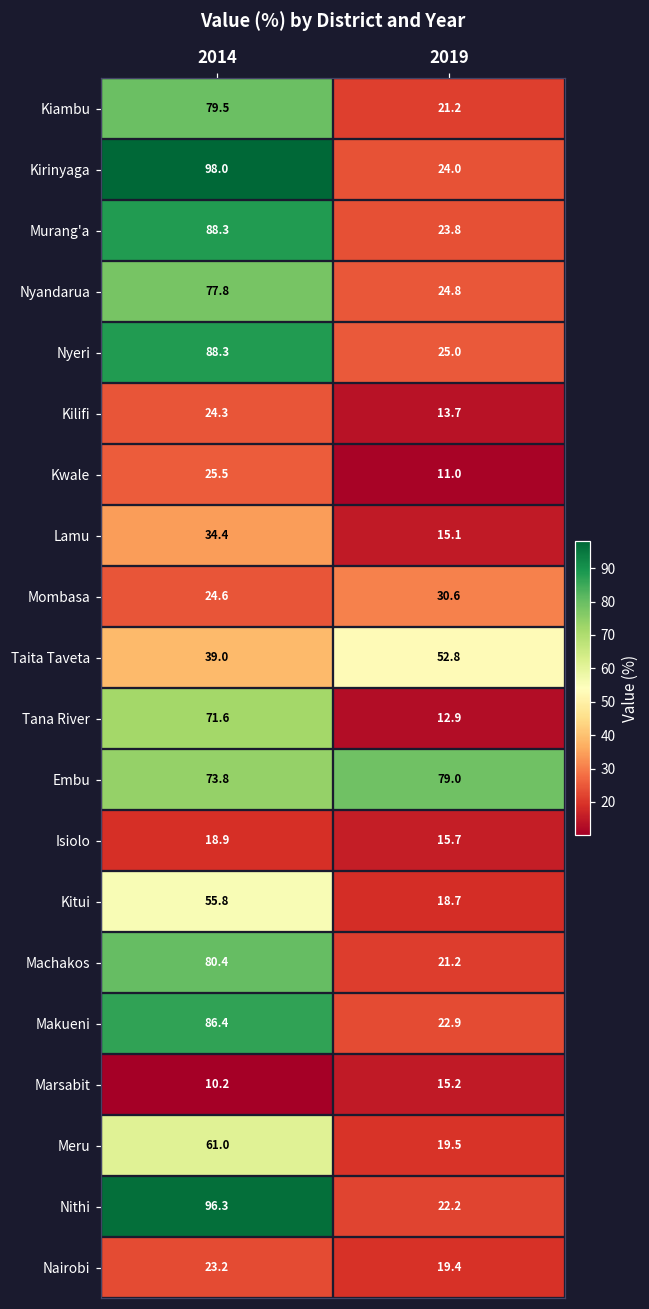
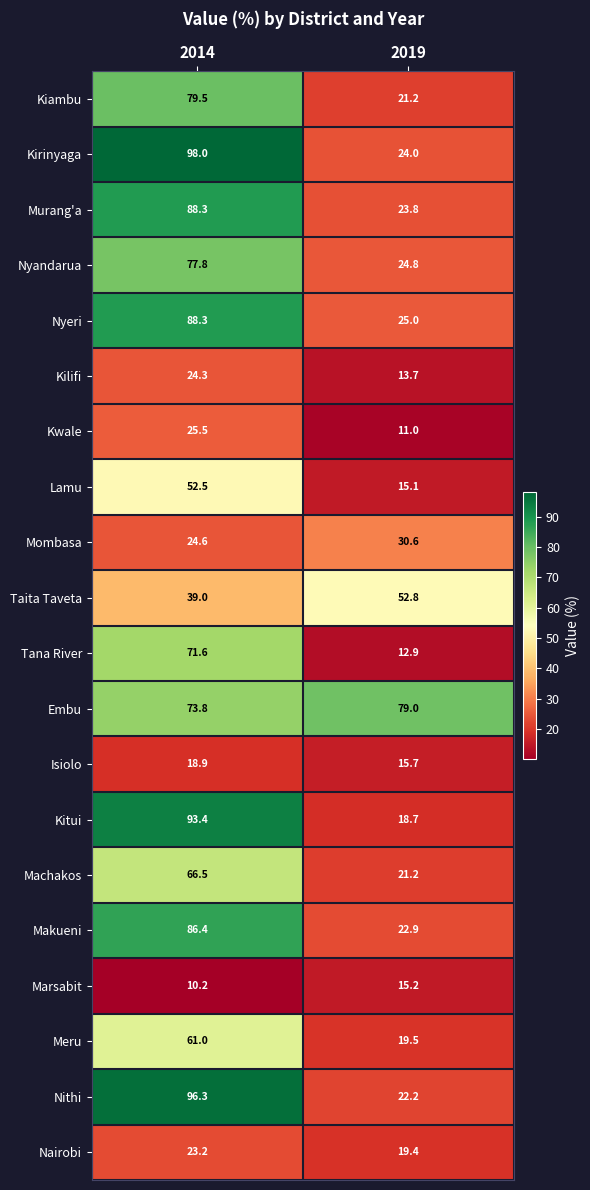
  {
    "Kiambu": {
      "2014": 79.5,
      "2019": 21.2
    },
    "Kirinyaga": {
      "2014": 98.0,
      "2019": 24.0
    },
    "Murang'a": {
      "2014": 88.3,
      "2019": 23.8
    },
    "Nyandarua": {
      "2014": 77.8,
      "2019": 24.8
    },
    "Nyeri": {
      "2014": 88.3,
      "2019": 25.0
    },
    "Kilifi": {
      "2014": 24.3,
      "2019": 13.7
    },
    "Kwale": {
      "2014": 25.5,
      "2019": 11.0
    },
    "Lamu": {
-     "2014": 34.4,
+     "2014": 52.5,
      "2019": 15.1
    },
    "Mombasa": {
      "2014": 24.6,
      "2019": 30.6
    },
    "Taita Taveta": {
      "2014": 39.0,
      "2019": 52.8
    },
    "Tana River": {
      "2014": 71.6,
      "2019": 12.9
    },
    "Embu": {
      "2014": 73.8,
      "2019": 79.0
    },
    "Isiolo": {
      "2014": 18.9,
      "2019": 15.7
    },
    "Kitui": {
-     "2014": 55.8,
+     "2014": 93.4,
      "2019": 18.7
    },
    "Machakos": {
-     "2014": 80.4,
+     "2014": 66.5,
      "2019": 21.2
    },
    "Makueni": {
      "2014": 86.4,
      "2019": 22.9
    },
    "Marsabit": {
      "2014": 10.2,
      "2019": 15.2
    },
    "Meru": {
      "2014": 61.0,
      "2019": 19.5
    },
    "Nithi": {
      "2014": 96.3,
      "2019": 22.2
    },
    "Nairobi": {
      "2014": 23.2,
      "2019": 19.4
    }
  }
